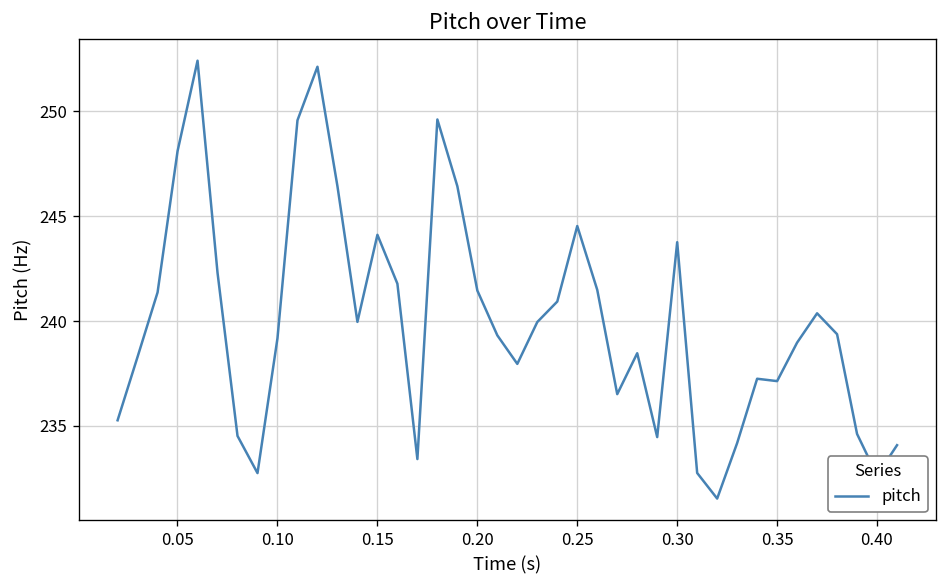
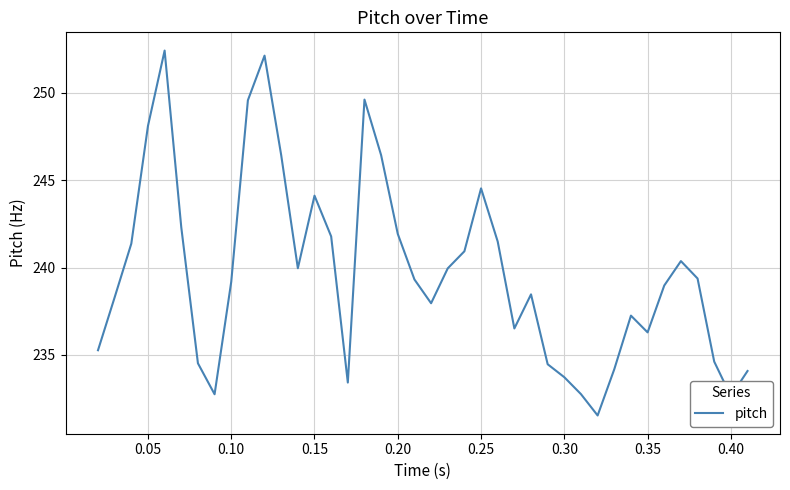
  {
    "0.05": 248.1,
    "0.10": 239.2,
    "0.15": 244.1,
-   "0.20": 241.5,
+   "0.20": 241.9,
    "0.25": 244.5,
-   "0.30": 243.8,
-   "0.35": 237.1
+   "0.30": 233.7,
+   "0.35": 236.3
  }
